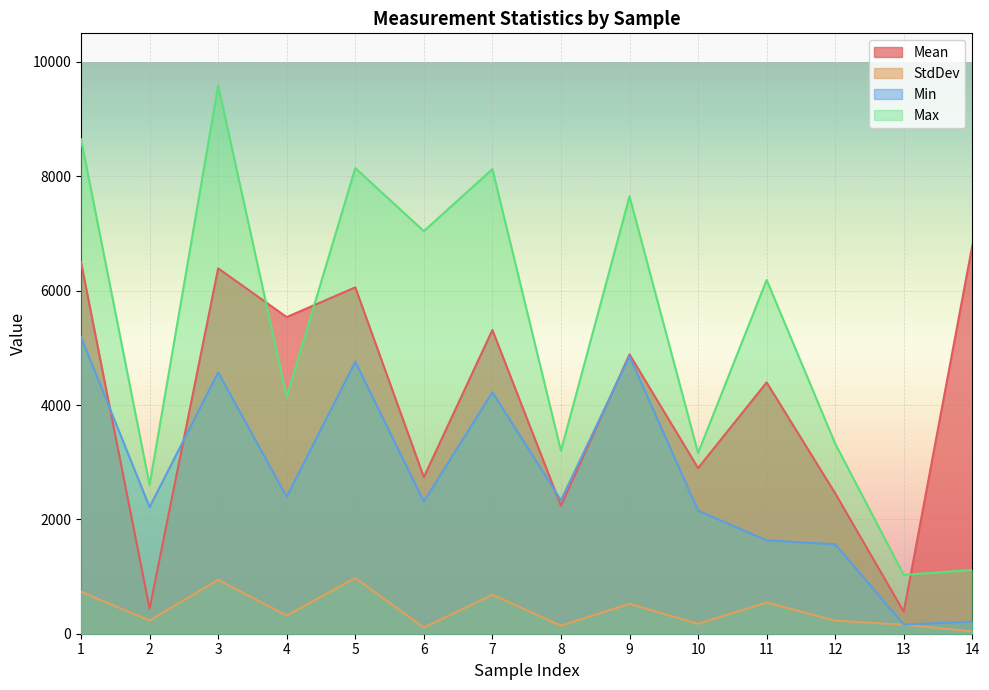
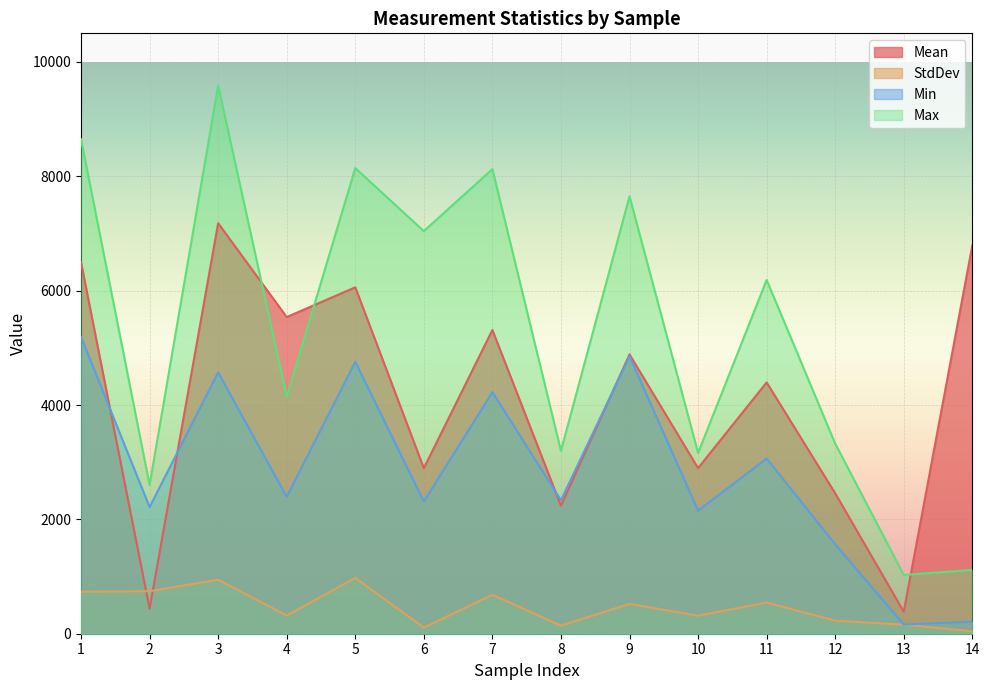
  {
    "Mean": {
      "1": 6500,
      "2": 400,
-     "3": 6400,
+     "3": 7200,
      "4": 5500,
      "5": 6100,
-     "6": 2700,
+     "6": 2900,
      "7": 5300,
      "8": 2200,
      "10": 2900,
      "11": 4400,
      "12": 2500,
      "13": 400,
      "14": 6800
    },
    "StdDev": {
      "1": 700,
-     "2": 200,
+     "2": 700,
      "3": 900,
      "4": 300,
      "5": 1000,
      "6": 100,
      "7": 700,
      "8": 100,
      "9": 500,
-     "10": 200,
+     "10": 300,
      "11": 500,
      "12": 200,
      "14": 0
    },
    "Min": {
      "1": 5200,
      "2": 2200,
      "3": 4600,
      "4": 2400,
      "5": 4800,
      "6": 2300,
      "7": 4200,
      "8": 2300,
      "10": 2200,
-     "11": 1600,
+     "11": 3100,
      "12": 1600,
      "14": 200
    },
    "Max": {
      "1": 8600,
      "2": 2600,
      "3": 9600,
      "4": 4100,
      "5": 8100,
      "6": 7000,
      "7": 8100,
      "8": 3200,
      "9": 7600,
      "10": 3200,
      "11": 6200,
      "12": 3300,
      "13": 1000,
      "14": 1100
    }
  }
